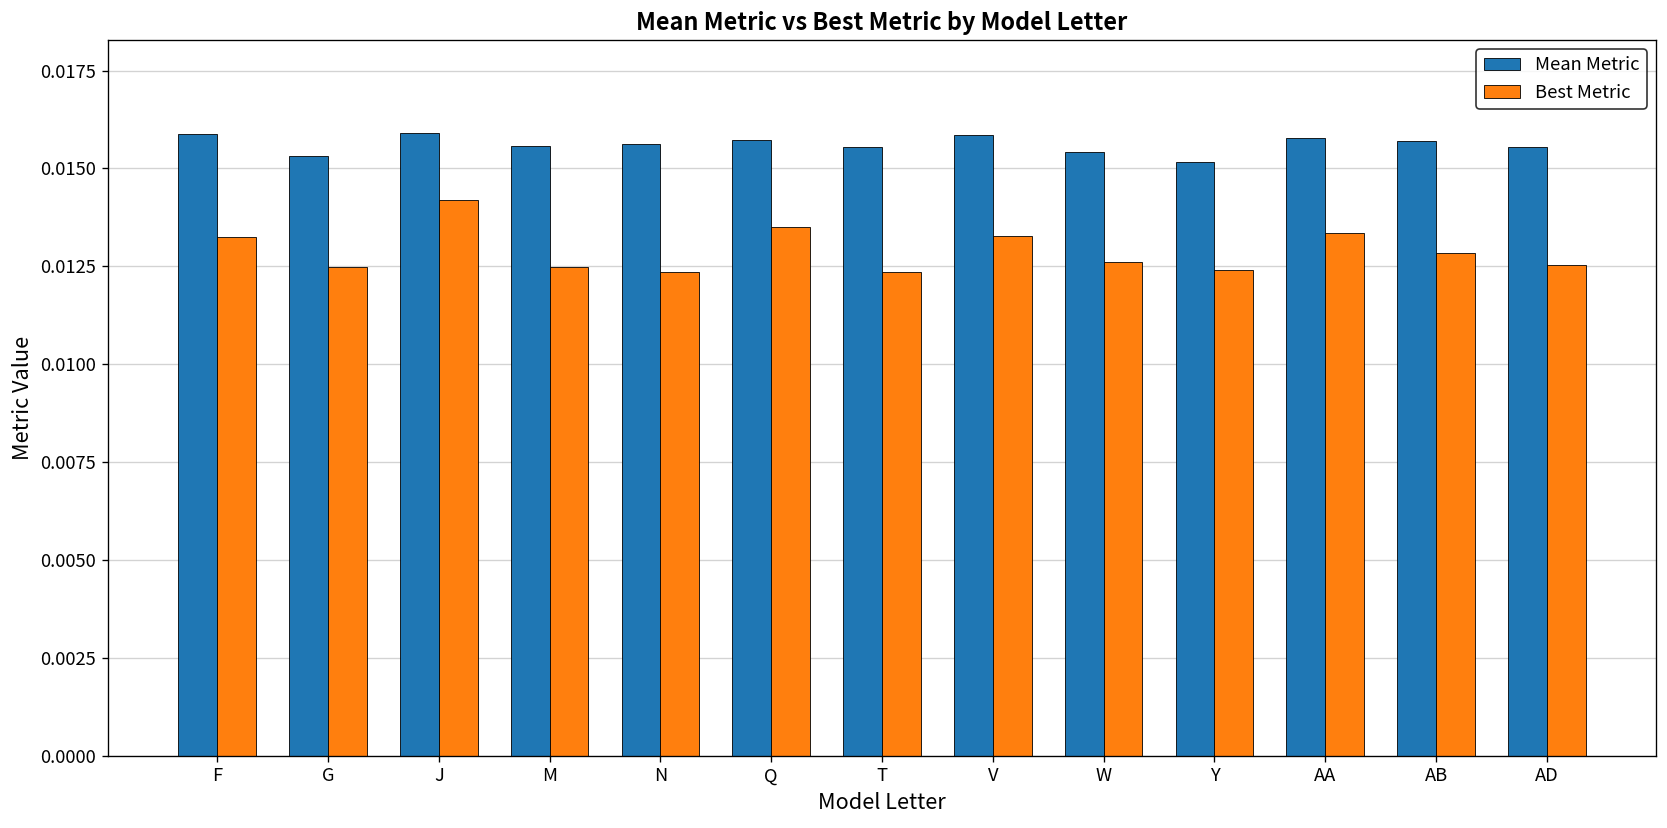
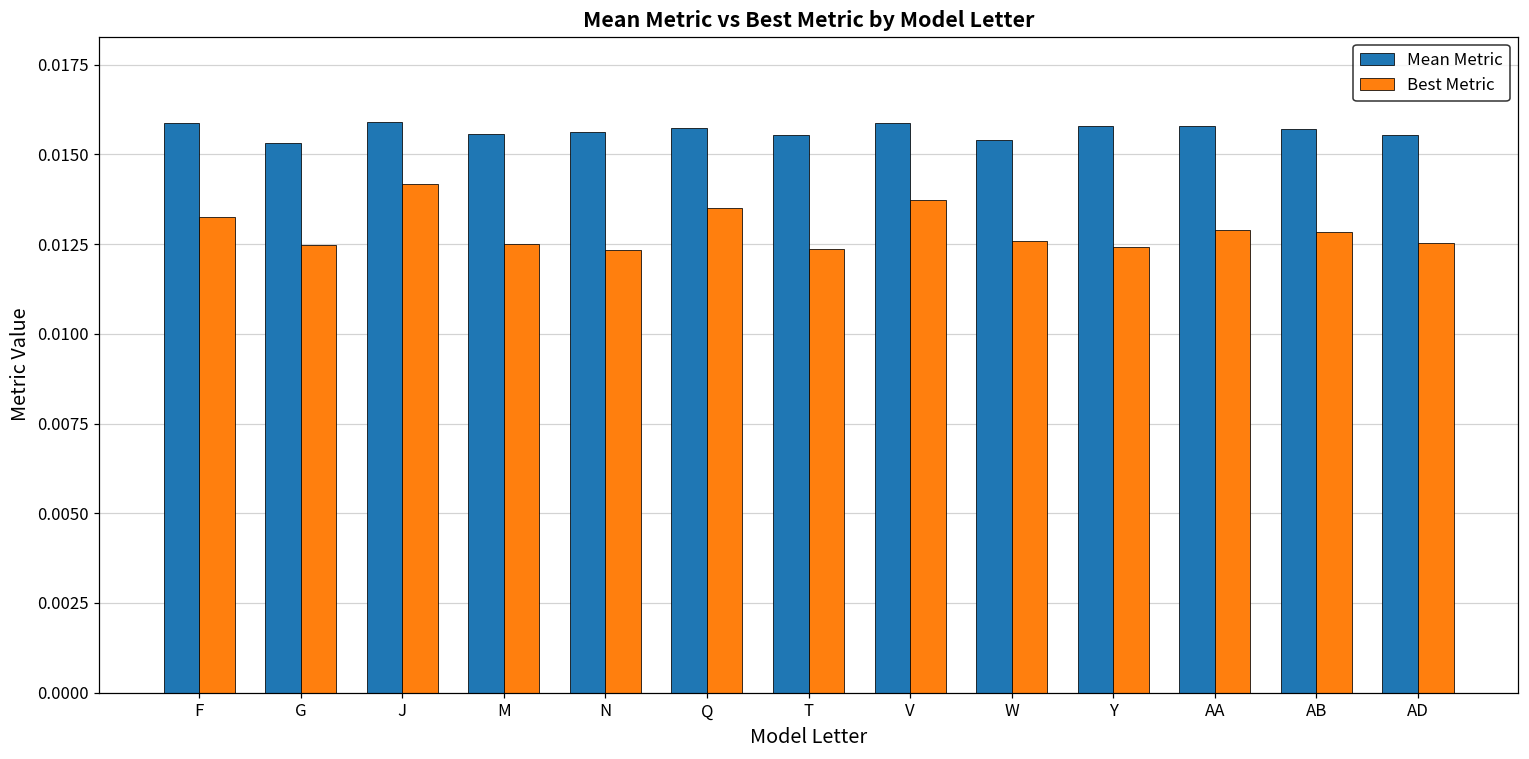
  {
    "Mean Metric": {
      "F": 0.0159,
      "G": 0.0153,
      "J": 0.0159,
      "M": 0.0156,
      "N": 0.0156,
      "Q": 0.0157,
      "T": 0.0155,
      "V": 0.0159,
      "W": 0.0154,
-     "Y": 0.0152,
+     "Y": 0.0158,
      "AA": 0.0158,
      "AB": 0.0157,
      "AD": 0.0155
    },
    "Best Metric": {
      "F": 0.0132,
      "G": 0.0125,
      "J": 0.0142,
      "M": 0.0125,
      "N": 0.0123,
      "Q": 0.0135,
      "T": 0.0124,
-     "V": 0.0133,
+     "V": 0.0137,
      "W": 0.0126,
      "Y": 0.0124,
-     "AA": 0.0133,
+     "AA": 0.0129,
      "AB": 0.0128,
      "AD": 0.0125
    }
  }
